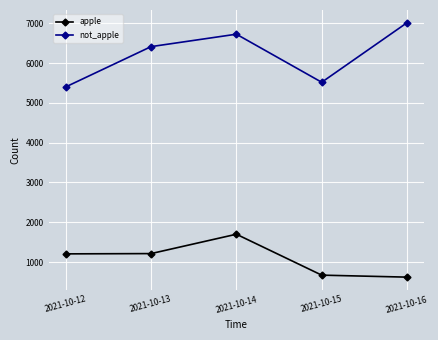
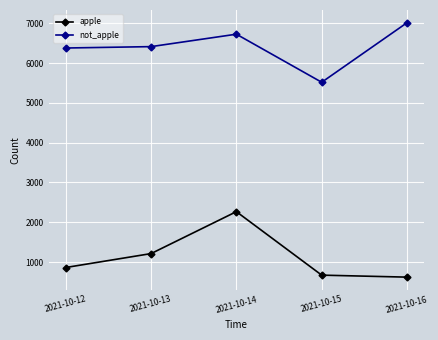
  {
    "apple": {
-     "2021-10-12": 1200,
+     "2021-10-12": 900,
      "2021-10-13": 1200,
-     "2021-10-14": 1700,
+     "2021-10-14": 2300,
      "2021-10-15": 700,
      "2021-10-16": 600
    },
    "not_apple": {
-     "2021-10-12": 5400,
+     "2021-10-12": 6400,
      "2021-10-13": 6400,
      "2021-10-14": 6700,
      "2021-10-15": 5500,
      "2021-10-16": 7000
    }
  }
